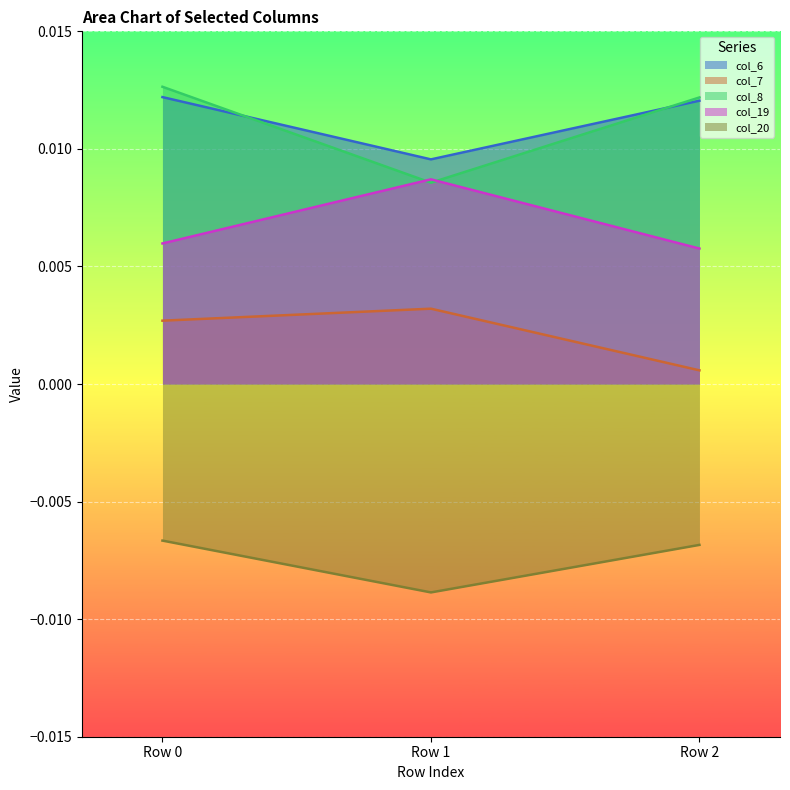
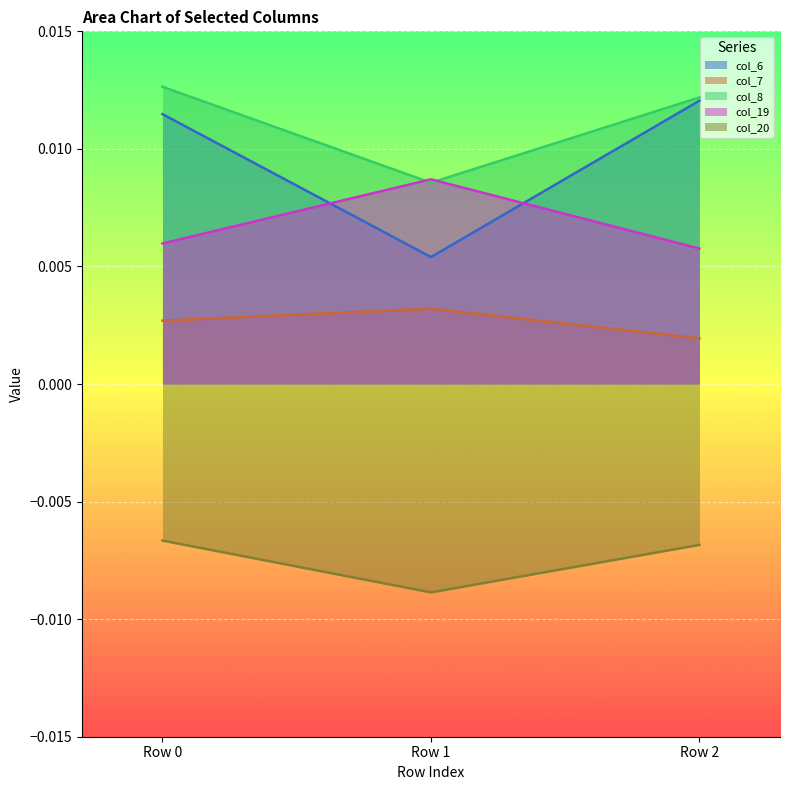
  {
    "col_6": {
-     "Row 0": 0.0122,
-     "Row 1": 0.0096,
+     "Row 0": 0.0115,
+     "Row 1": 0.0054,
      "Row 2": 0.0120
    },
    "col_7": {
      "Row 0": 0.0027,
      "Row 1": 0.0032,
-     "Row 2": 0.0006
+     "Row 2": 0.0019
    },
    "col_8": {
      "Row 0": 0.0126,
      "Row 1": 0.0086,
      "Row 2": 0.0122
    },
    "col_19": {
      "Row 0": 0.0060,
      "Row 1": 0.0087,
      "Row 2": 0.0058
    }
  }
